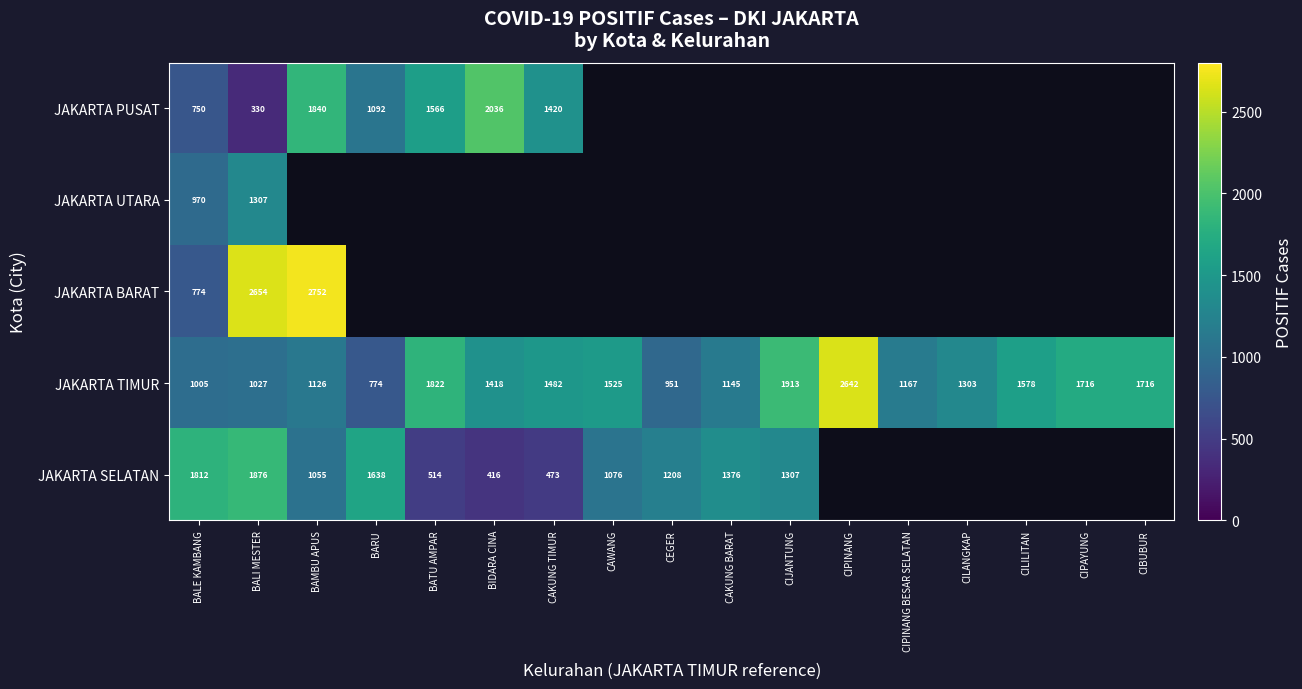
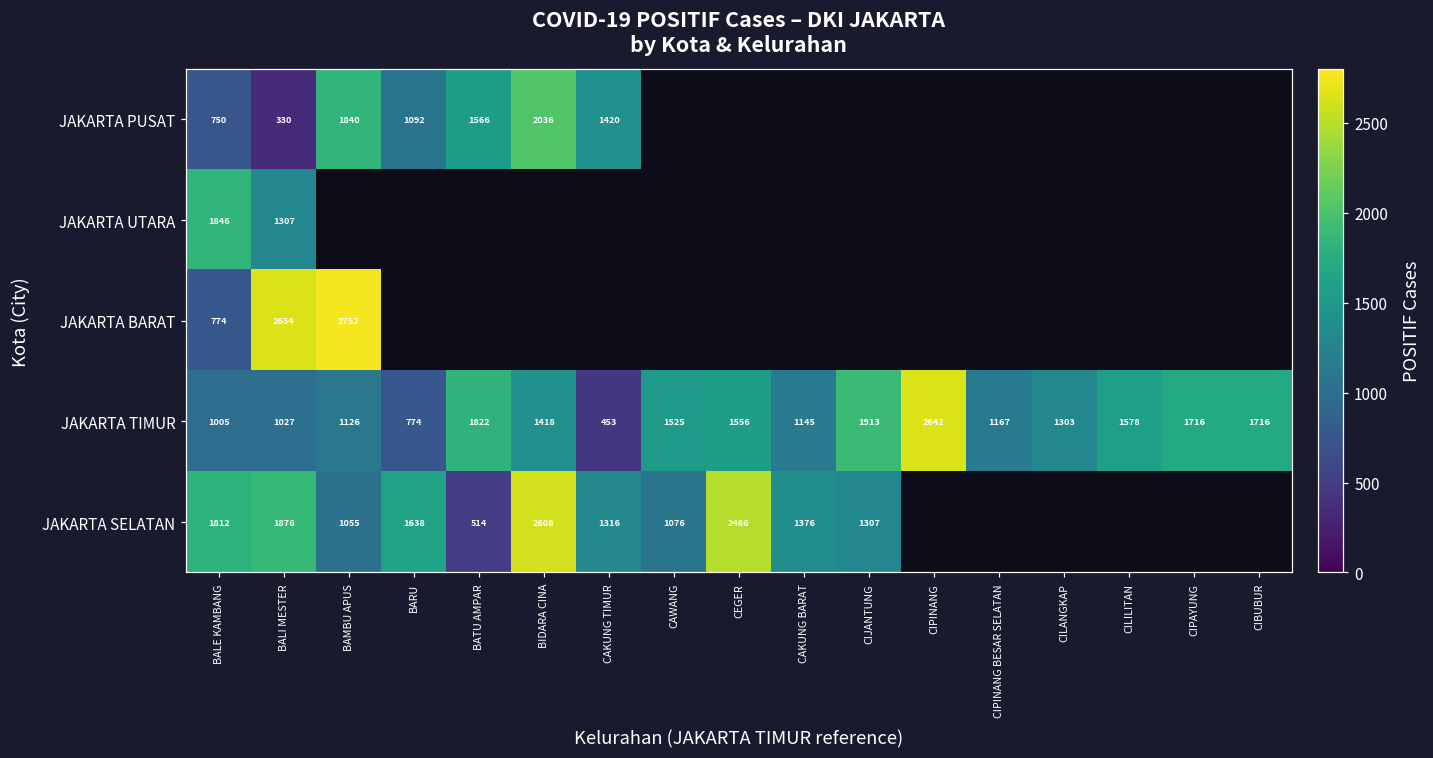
  {
    "JAKARTA PUSAT": {
      "BALE KAMBANG": 750,
      "BALI MESTER": 330,
      "BAMBU APUS": 1840,
      "BARU": 1092,
      "BATU AMPAR": 1566,
      "BIDARA CINA": 2036,
      "CAKUNG TIMUR": 1420
    },
    "JAKARTA UTARA": {
-     "BALE KAMBANG": 970,
+     "BALE KAMBANG": 1846,
      "BALI MESTER": 1307
    },
    "JAKARTA BARAT": {
      "BALE KAMBANG": 774,
      "BALI MESTER": 2654,
      "BAMBU APUS": 2752
    },
    "JAKARTA TIMUR": {
      "BALE KAMBANG": 1005,
      "BALI MESTER": 1027,
      "BAMBU APUS": 1126,
      "BARU": 774,
      "BATU AMPAR": 1822,
      "BIDARA CINA": 1418,
-     "CAKUNG TIMUR": 1482,
+     "CAKUNG TIMUR": 453,
      "CAWANG": 1525,
-     "CEGER": 951,
+     "CEGER": 1556,
      "CAKUNG BARAT": 1145,
      "CIJANTUNG": 1913,
      "CIPINANG": 2642,
      "CIPINANG BESAR SELATAN": 1167,
      "CILANGKAP": 1303,
      "CILILITAN": 1578,
      "CIPAYUNG": 1716,
      "CIBUBUR": 1716
    },
    "JAKARTA SELATAN": {
      "BALE KAMBANG": 1812,
      "BALI MESTER": 1876,
      "BAMBU APUS": 1055,
      "BARU": 1638,
      "BATU AMPAR": 514,
-     "BIDARA CINA": 416,
-     "CAKUNG TIMUR": 473,
+     "BIDARA CINA": 2608,
+     "CAKUNG TIMUR": 1316,
      "CAWANG": 1076,
-     "CEGER": 1208,
+     "CEGER": 2486,
      "CAKUNG BARAT": 1376,
      "CIJANTUNG": 1307
    }
  }
